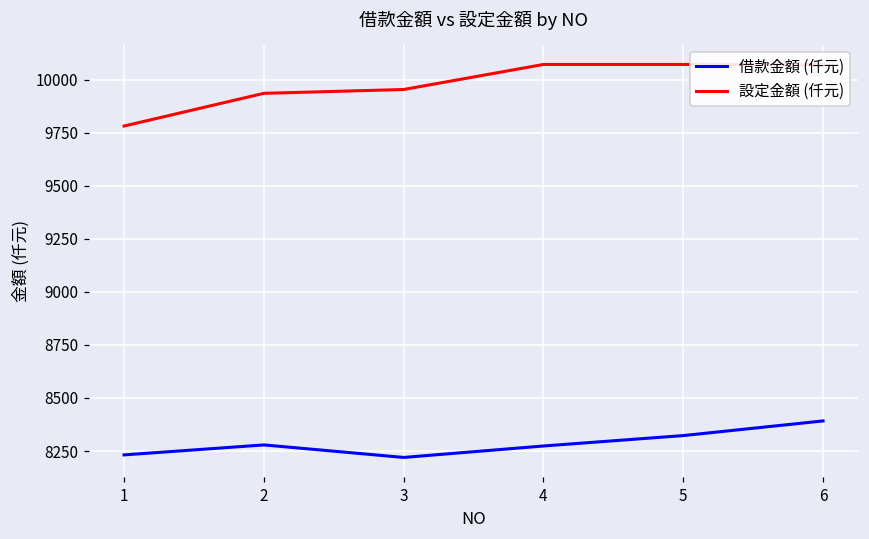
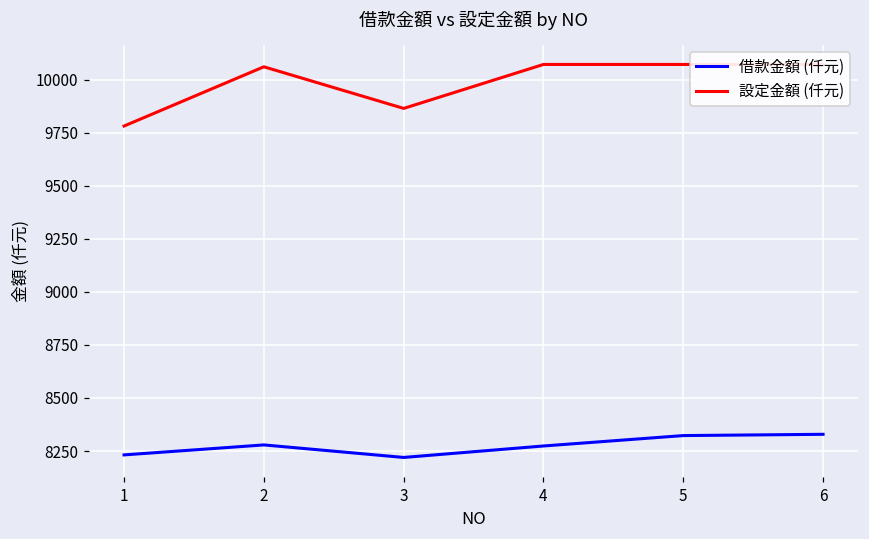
  {
    "借款金額 (仟元)": {
      "1": 8230,
      "2": 8280,
      "3": 8220,
      "4": 8270,
      "5": 8320,
-     "6": 8390
+     "6": 8330
    },
    "設定金額 (仟元)": {
      "1": 9780,
-     "2": 9940,
-     "3": 9950,
+     "2": 10060,
+     "3": 9860,
      "4": 10070,
      "5": 10070
    }
  }
